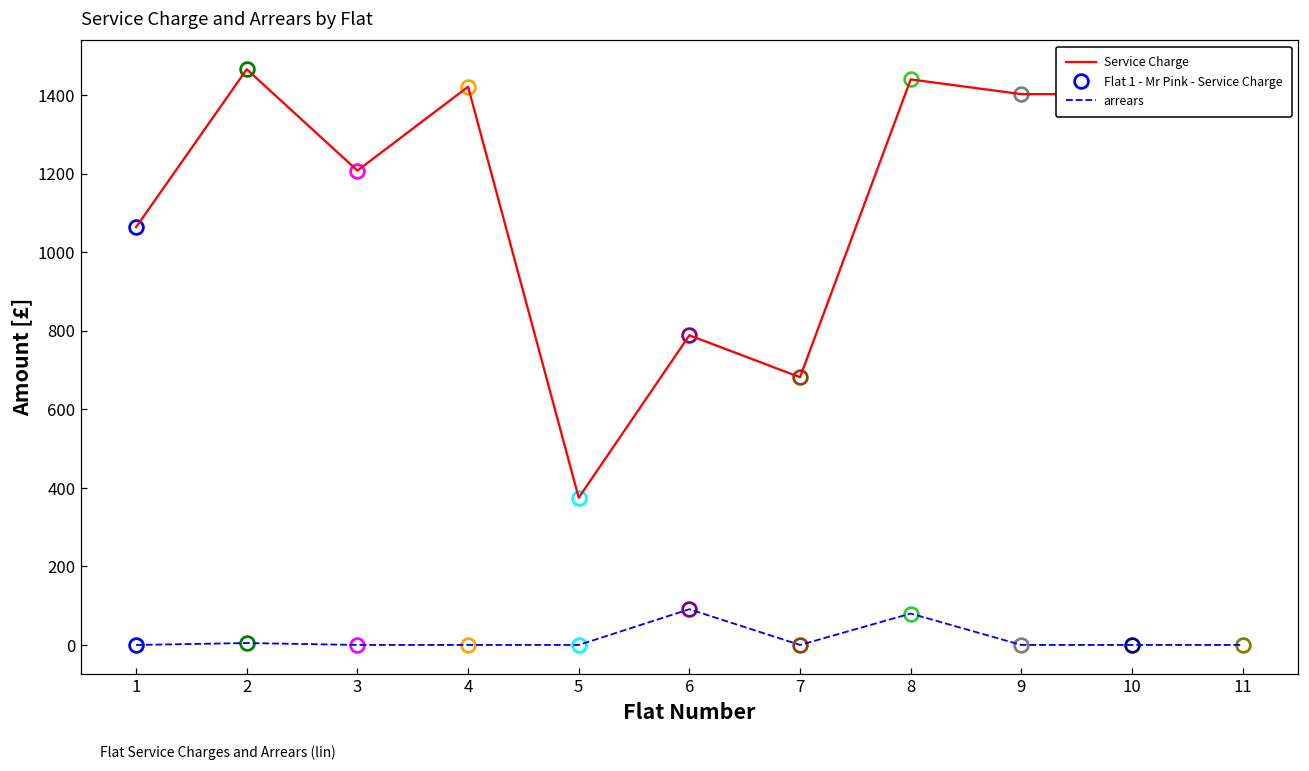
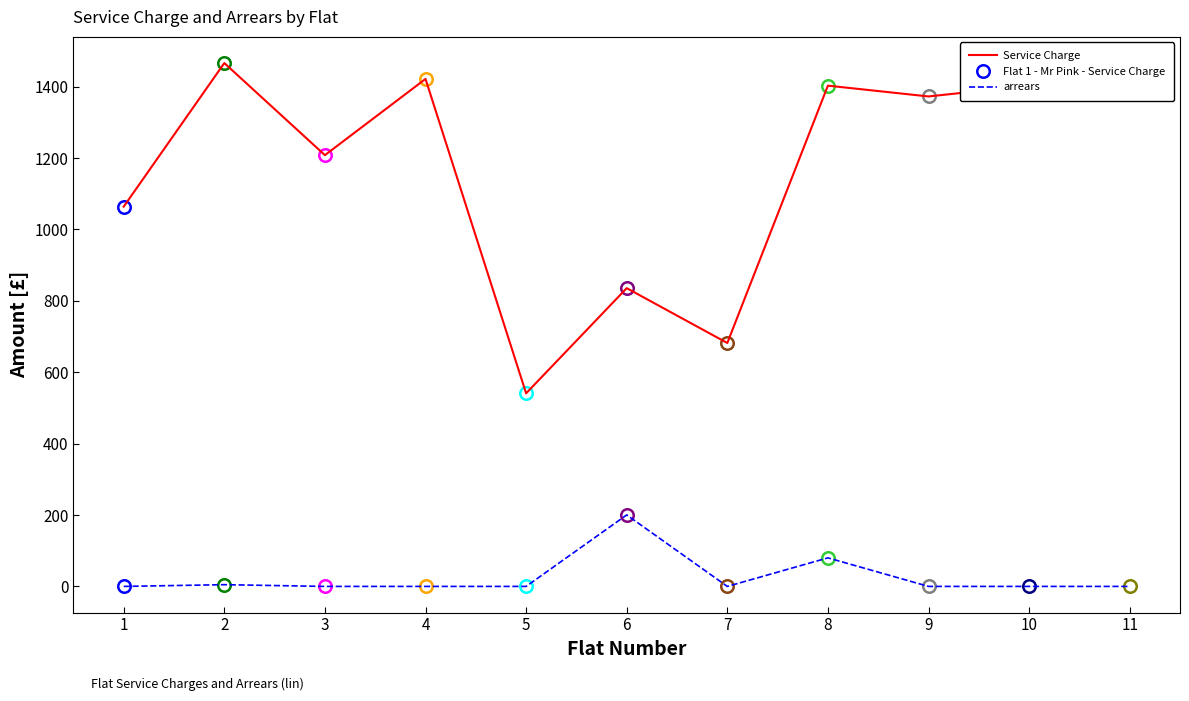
  {
    "Service Charge": {
-     "5": 380,
-     "6": 790,
-     "8": 1440,
-     "9": 1400
+     "5": 540,
+     "6": 840,
+     "8": 1400,
+     "9": 1370
    },
    "arrears": {
-     "6": 90
+     "6": 200
    }
  }
